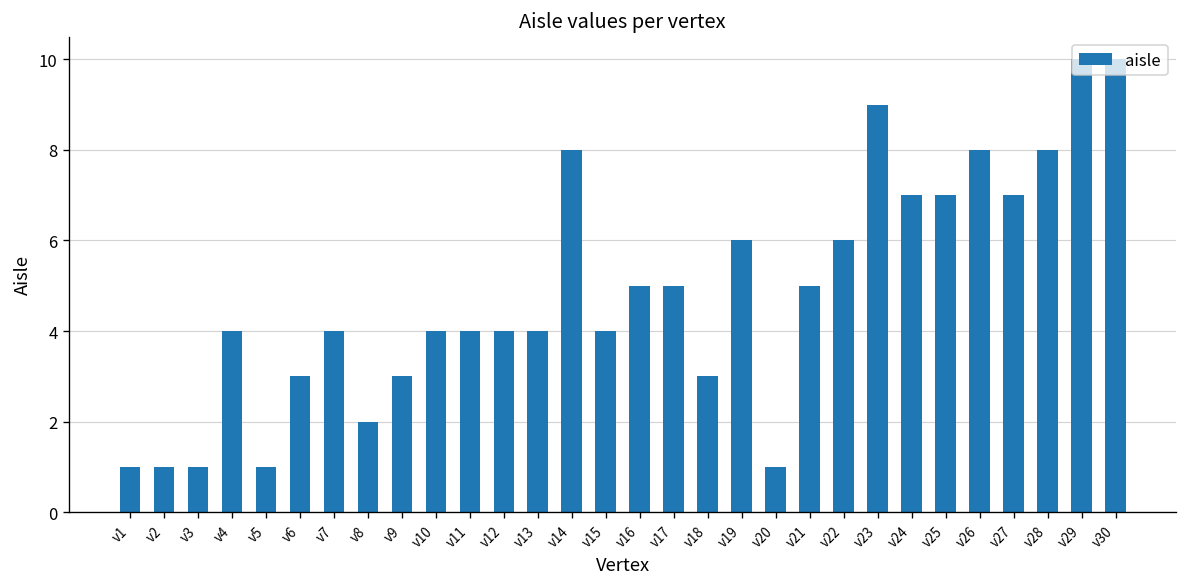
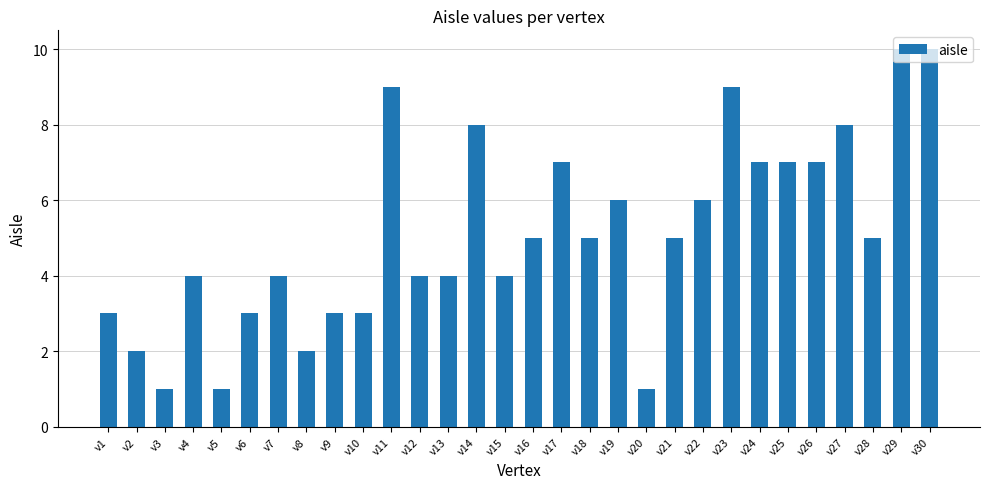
  {
-   "v1": 1,
-   "v2": 1,
+   "v1": 3,
+   "v2": 2,
    "v3": 1,
    "v4": 4,
    "v5": 1,
    "v6": 3,
    "v7": 4,
    "v8": 2,
    "v9": 3,
-   "v10": 4,
-   "v11": 4,
+   "v10": 3,
+   "v11": 9,
    "v12": 4,
    "v13": 4,
    "v14": 8,
    "v15": 4,
    "v16": 5,
-   "v17": 5,
-   "v18": 3,
+   "v17": 7,
+   "v18": 5,
    "v19": 6,
    "v20": 1,
    "v21": 5,
    "v22": 6,
    "v23": 9,
    "v24": 7,
    "v25": 7,
-   "v26": 8,
-   "v27": 7,
-   "v28": 8
+   "v26": 7,
+   "v27": 8,
+   "v28": 5
  }
